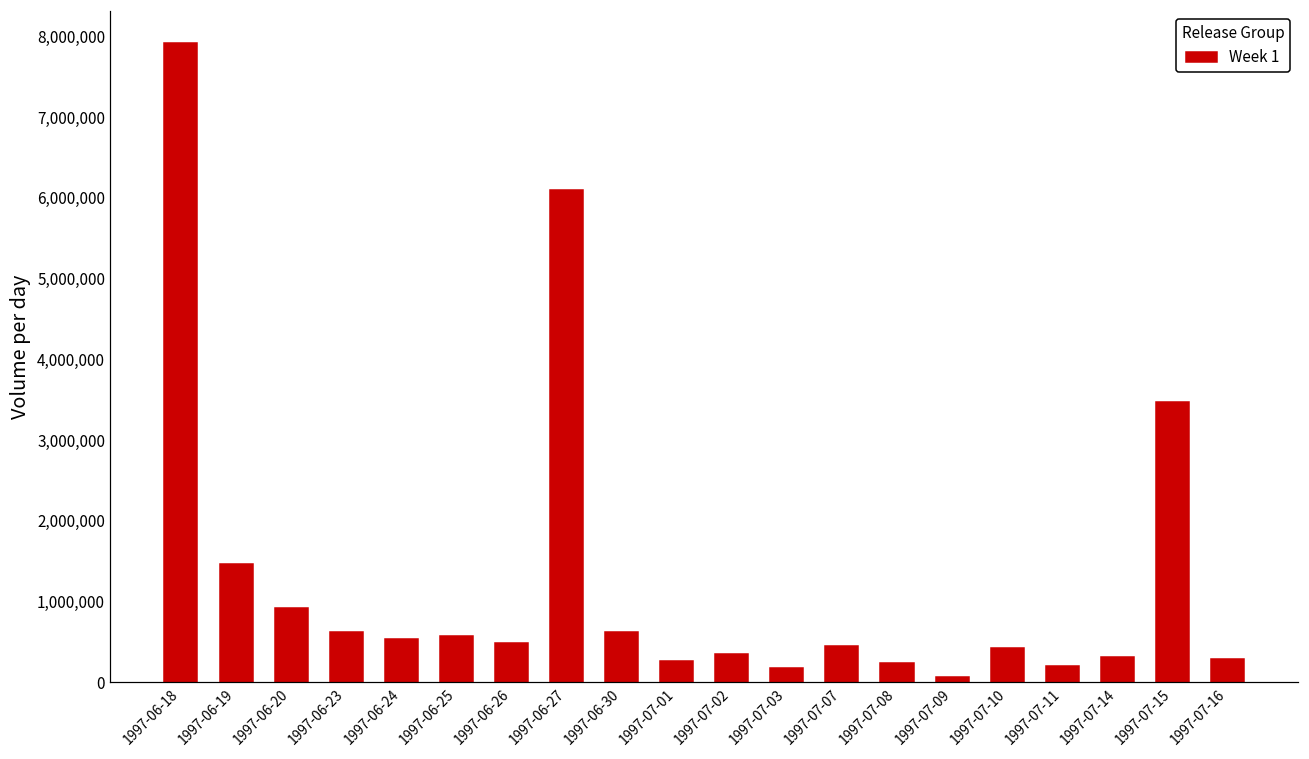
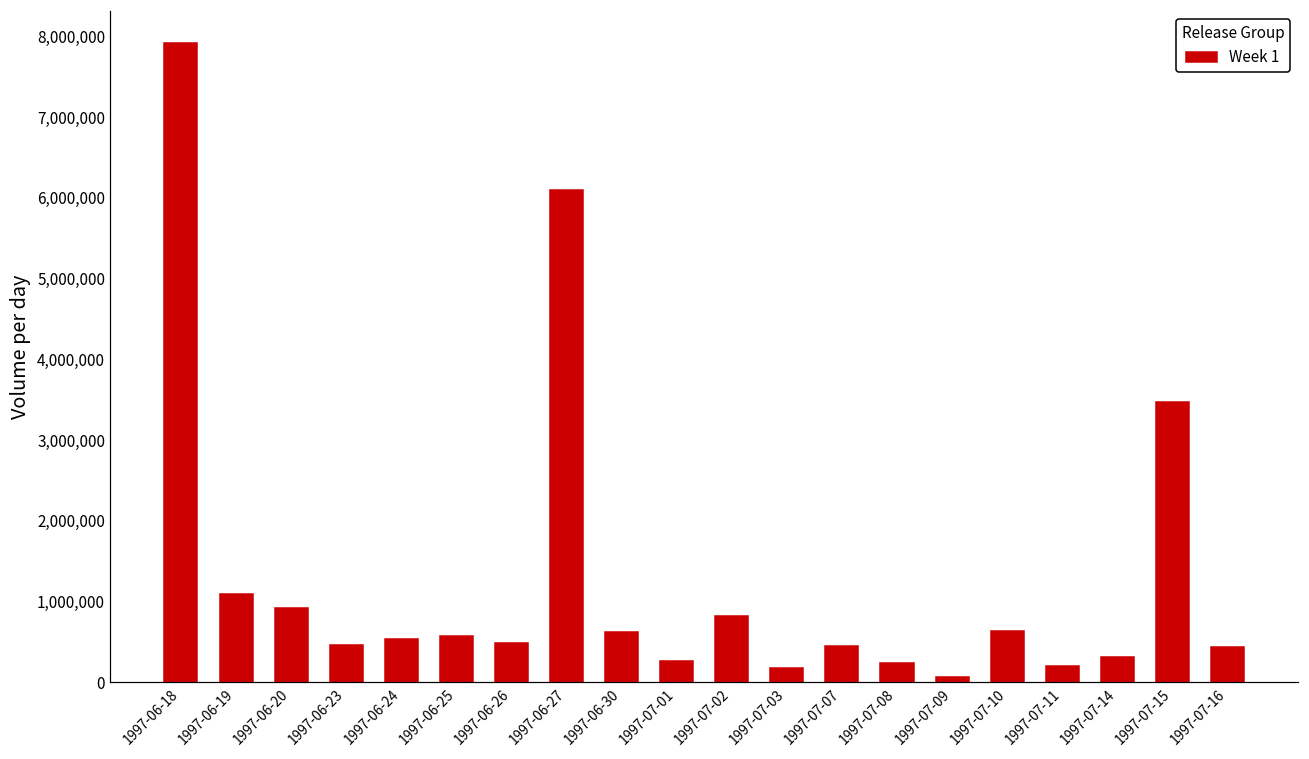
  {
    "1997-06-18": "7,900,000",
-   "1997-06-19": "1,500,000",
+   "1997-06-19": "1,100,000",
    "1997-06-20": "900,000",
-   "1997-06-23": "600,000",
+   "1997-06-23": "500,000",
    "1997-06-24": "500,000",
    "1997-06-25": "600,000",
    "1997-06-26": "500,000",
    "1997-06-27": "6,100,000",
    "1997-06-30": "600,000",
    "1997-07-01": "300,000",
-   "1997-07-02": "400,000",
+   "1997-07-02": "800,000",
    "1997-07-03": "200,000",
    "1997-07-07": "400,000",
    "1997-07-08": "200,000",
    "1997-07-09": "100,000",
-   "1997-07-10": "400,000",
+   "1997-07-10": "600,000",
    "1997-07-11": "200,000",
    "1997-07-14": "300,000",
    "1997-07-15": "3,500,000",
-   "1997-07-16": "300,000"
+   "1997-07-16": "400,000"
  }
